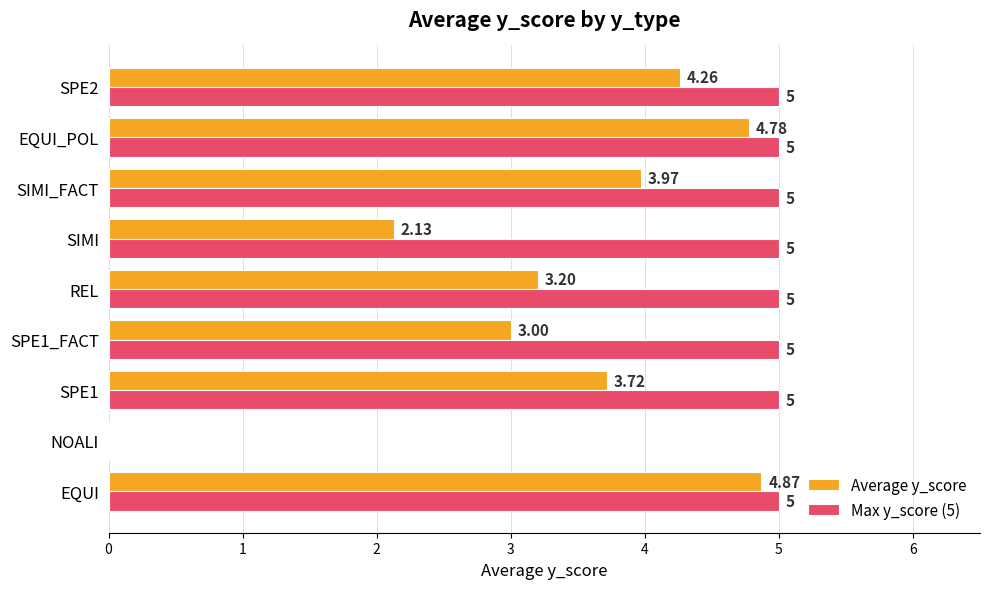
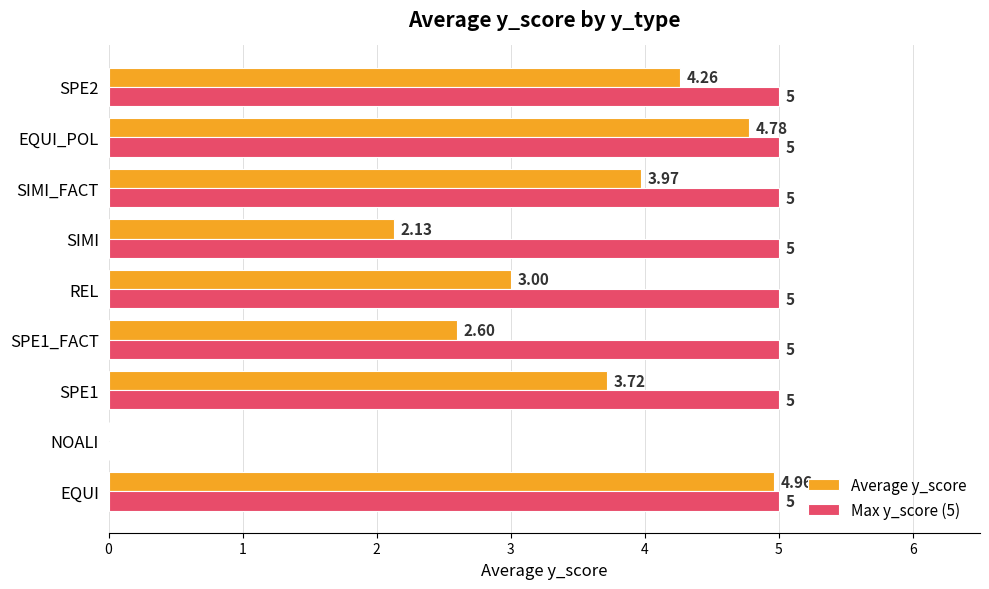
  {
    "Average y_score": {
      "SPE2": 4.26,
      "EQUI_POL": 4.78,
      "SIMI_FACT": 3.97,
      "SIMI": 2.13,
-     "REL": 3.20,
-     "SPE1_FACT": 3.00,
+     "REL": 3.00,
+     "SPE1_FACT": 2.60,
      "SPE1": 3.72,
-     "EQUI": 4.87
+     "EQUI": 4.96
    },
    "Max y_score (5)": {
      "SPE2": 5,
      "EQUI_POL": 5,
      "SIMI_FACT": 5,
      "SIMI": 5,
      "REL": 5,
      "SPE1_FACT": 5,
      "SPE1": 5,
      "EQUI": 5
    }
  }
